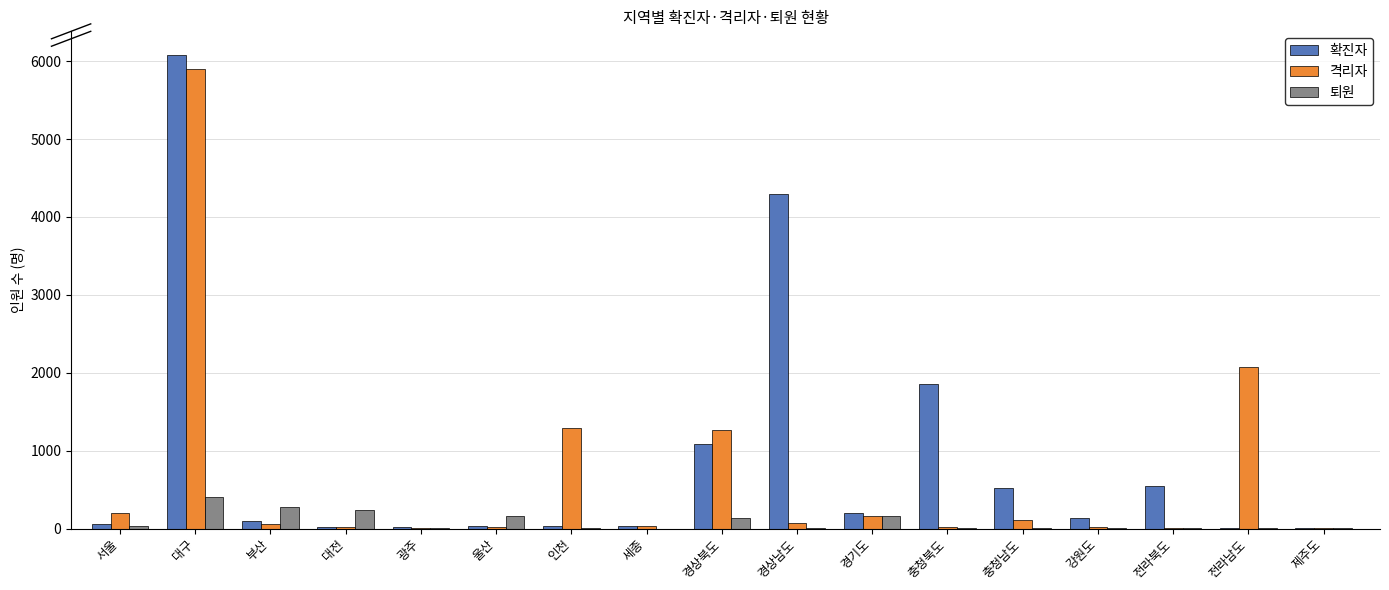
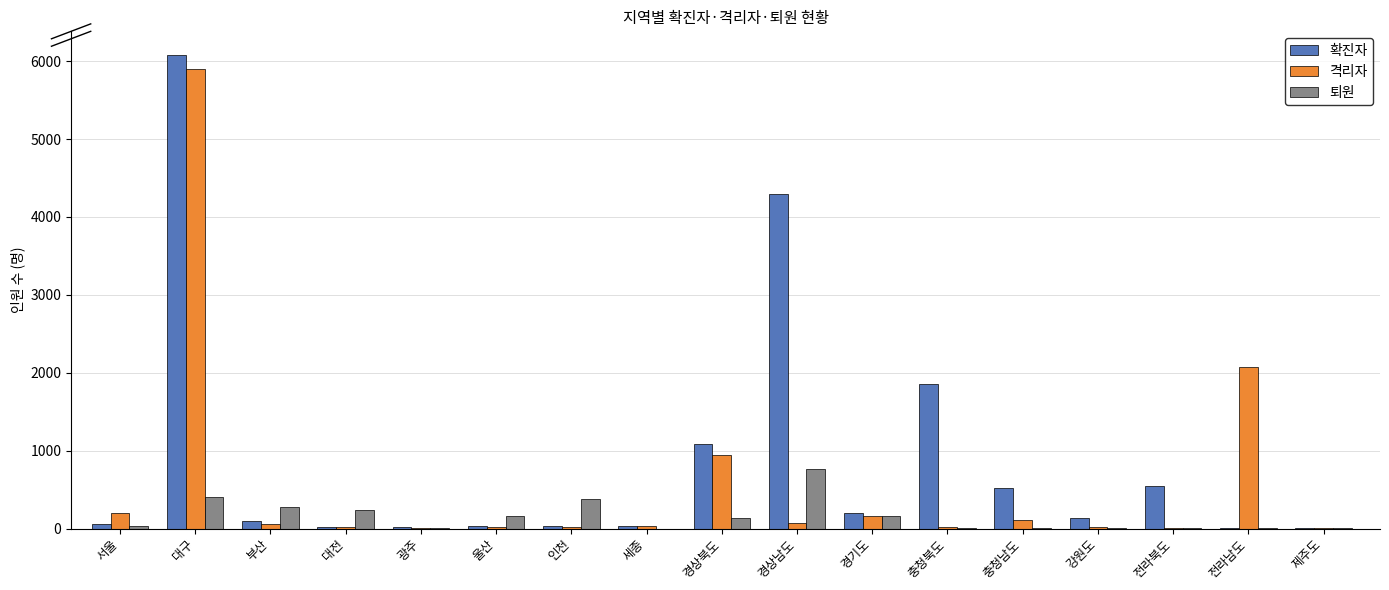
  {
    "확진자": {
      "서울": 100,
      "대구": 6100,
      "부산": 100,
      "세종": 0,
      "경상북도": 1100,
      "경상남도": 4300,
      "경기도": 200,
      "충청북도": 1900,
      "충청남도": 500,
      "강원도": 100,
      "전라북도": 500
    },
    "격리자": {
      "서울": 200,
      "대구": 5900,
      "부산": 100,
-     "인천": 1300,
+     "인천": 0,
      "세종": 0,
-     "경상북도": 1300,
+     "경상북도": 900,
      "경상남도": 100,
      "경기도": 200,
      "충청남도": 100,
      "전라남도": 2100
    },
    "퇴원": {
      "서울": 0,
      "대구": 400,
      "부산": 300,
      "대전": 200,
      "울산": 200,
-     "인천": 0,
+     "인천": 400,
      "세종": 0,
      "경상북도": 100,
-     "경상남도": 0,
+     "경상남도": 800,
      "경기도": 200
    }
  }
